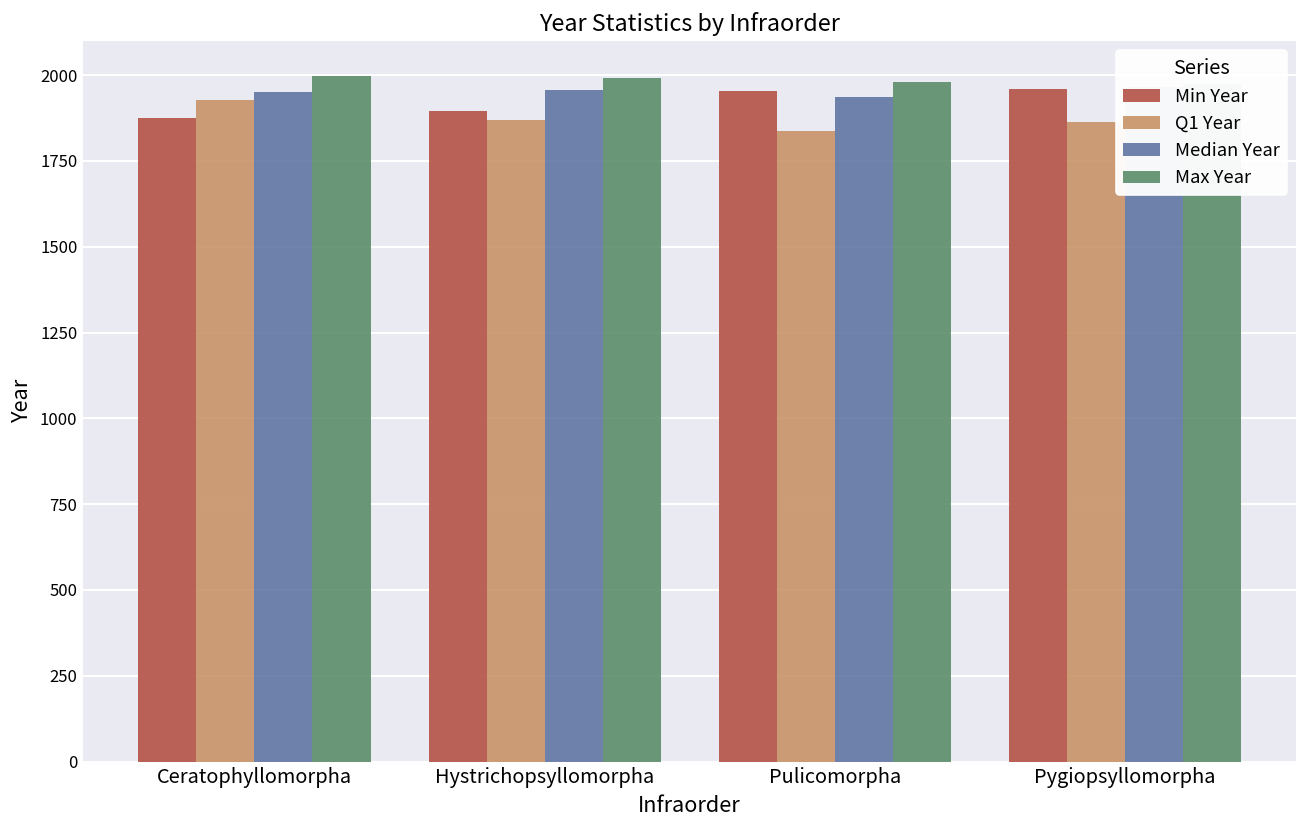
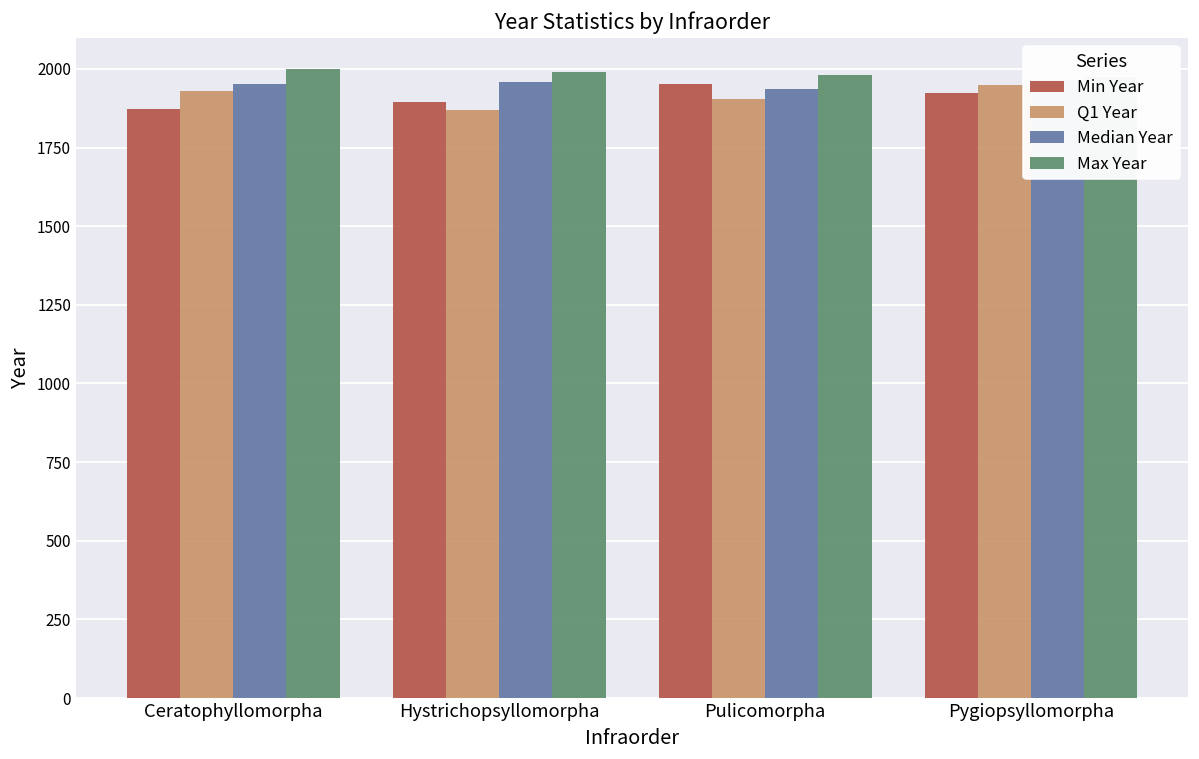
  {
    "Min Year": {
      "Ceratophyllomorpha": 1870,
      "Hystrichopsyllomorpha": 1900,
      "Pulicomorpha": 1950,
-     "Pygiopsyllomorpha": 1960
+     "Pygiopsyllomorpha": 1920
    },
    "Q1 Year": {
      "Ceratophyllomorpha": 1930,
      "Hystrichopsyllomorpha": 1870,
-     "Pulicomorpha": 1840,
-     "Pygiopsyllomorpha": 1860
+     "Pulicomorpha": 1900,
+     "Pygiopsyllomorpha": 1950
    }
  }
